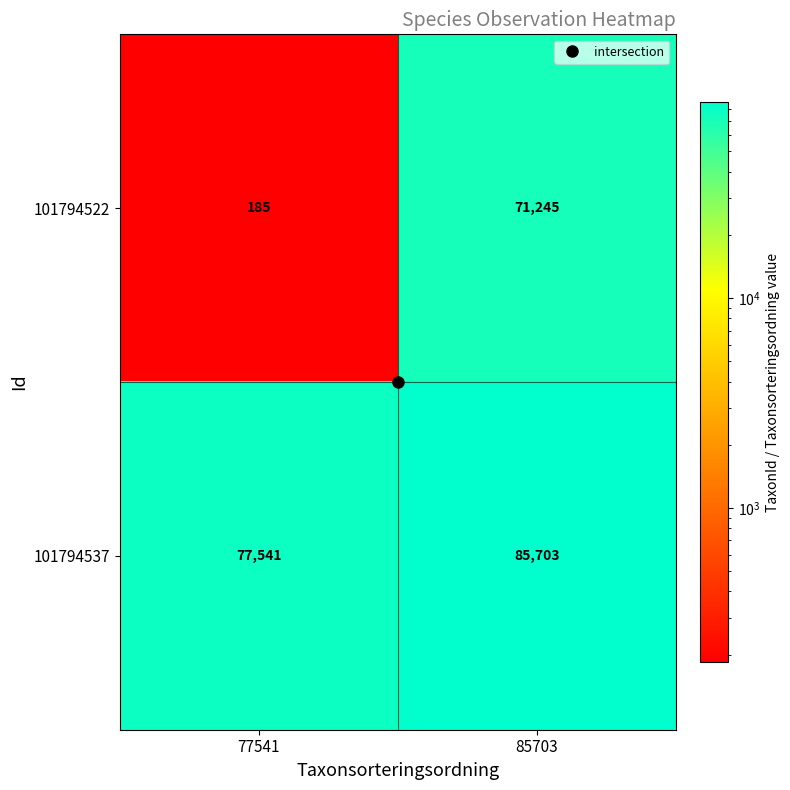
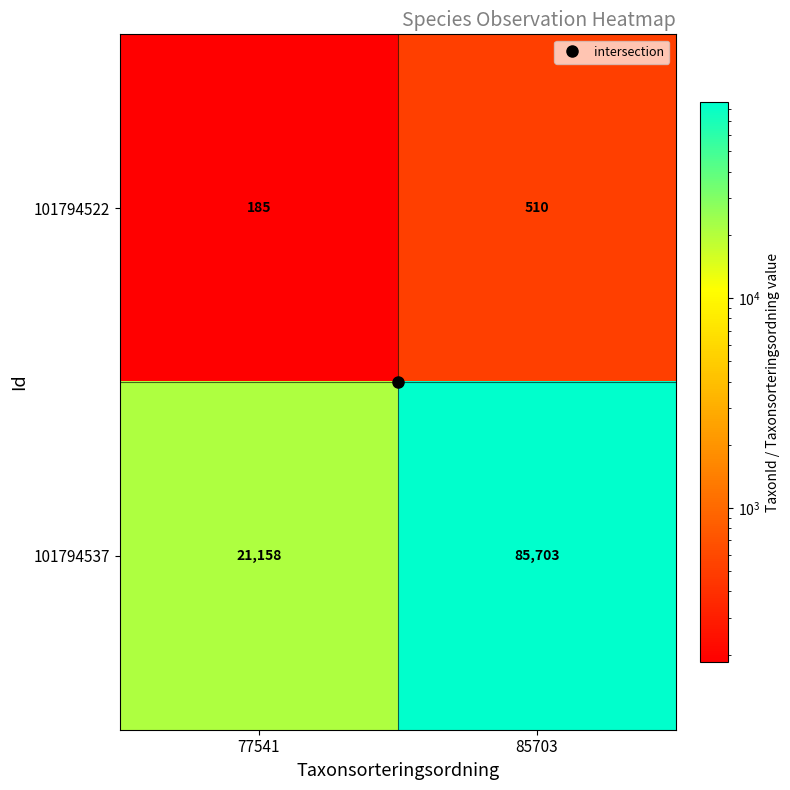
  {
    "101794522": {
      "77541": "185",
-     "85703": "71,245"
+     "85703": "510"
    },
    "101794537": {
-     "77541": "77,541",
+     "77541": "21,158",
      "85703": "85,703"
    }
  }
